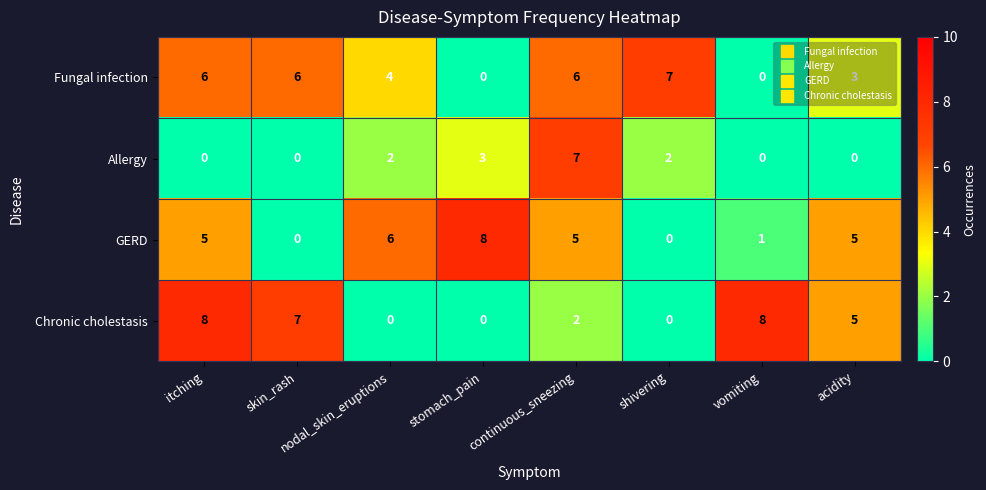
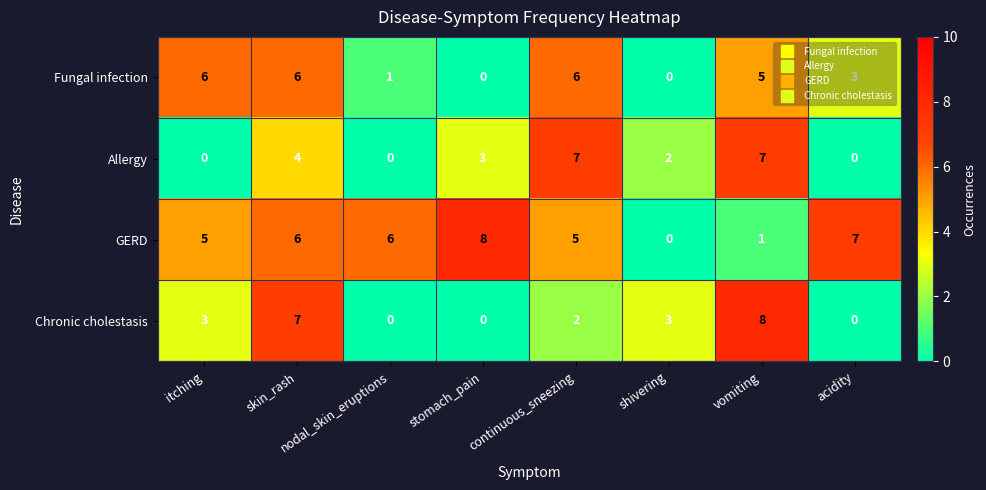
  {
    "Fungal infection": {
      "itching": 6,
      "skin_rash": 6,
-     "nodal_skin_eruptions": 4,
+     "nodal_skin_eruptions": 1,
      "stomach_pain": 0,
      "continuous_sneezing": 6,
-     "shivering": 7,
-     "vomiting": 0
+     "shivering": 0,
+     "vomiting": 5
    },
    "Allergy": {
      "itching": 0,
-     "skin_rash": 0,
-     "nodal_skin_eruptions": 2,
+     "skin_rash": 4,
+     "nodal_skin_eruptions": 0,
      "stomach_pain": 3,
      "continuous_sneezing": 7,
      "shivering": 2,
-     "vomiting": 0,
+     "vomiting": 7,
      "acidity": 0
    },
    "GERD": {
      "itching": 5,
-     "skin_rash": 0,
+     "skin_rash": 6,
      "nodal_skin_eruptions": 6,
      "stomach_pain": 8,
      "continuous_sneezing": 5,
      "shivering": 0,
      "vomiting": 1,
-     "acidity": 5
+     "acidity": 7
    },
    "Chronic cholestasis": {
-     "itching": 8,
+     "itching": 3,
      "skin_rash": 7,
      "nodal_skin_eruptions": 0,
      "stomach_pain": 0,
      "continuous_sneezing": 2,
-     "shivering": 0,
+     "shivering": 3,
      "vomiting": 8,
-     "acidity": 5
+     "acidity": 0
    }
  }
